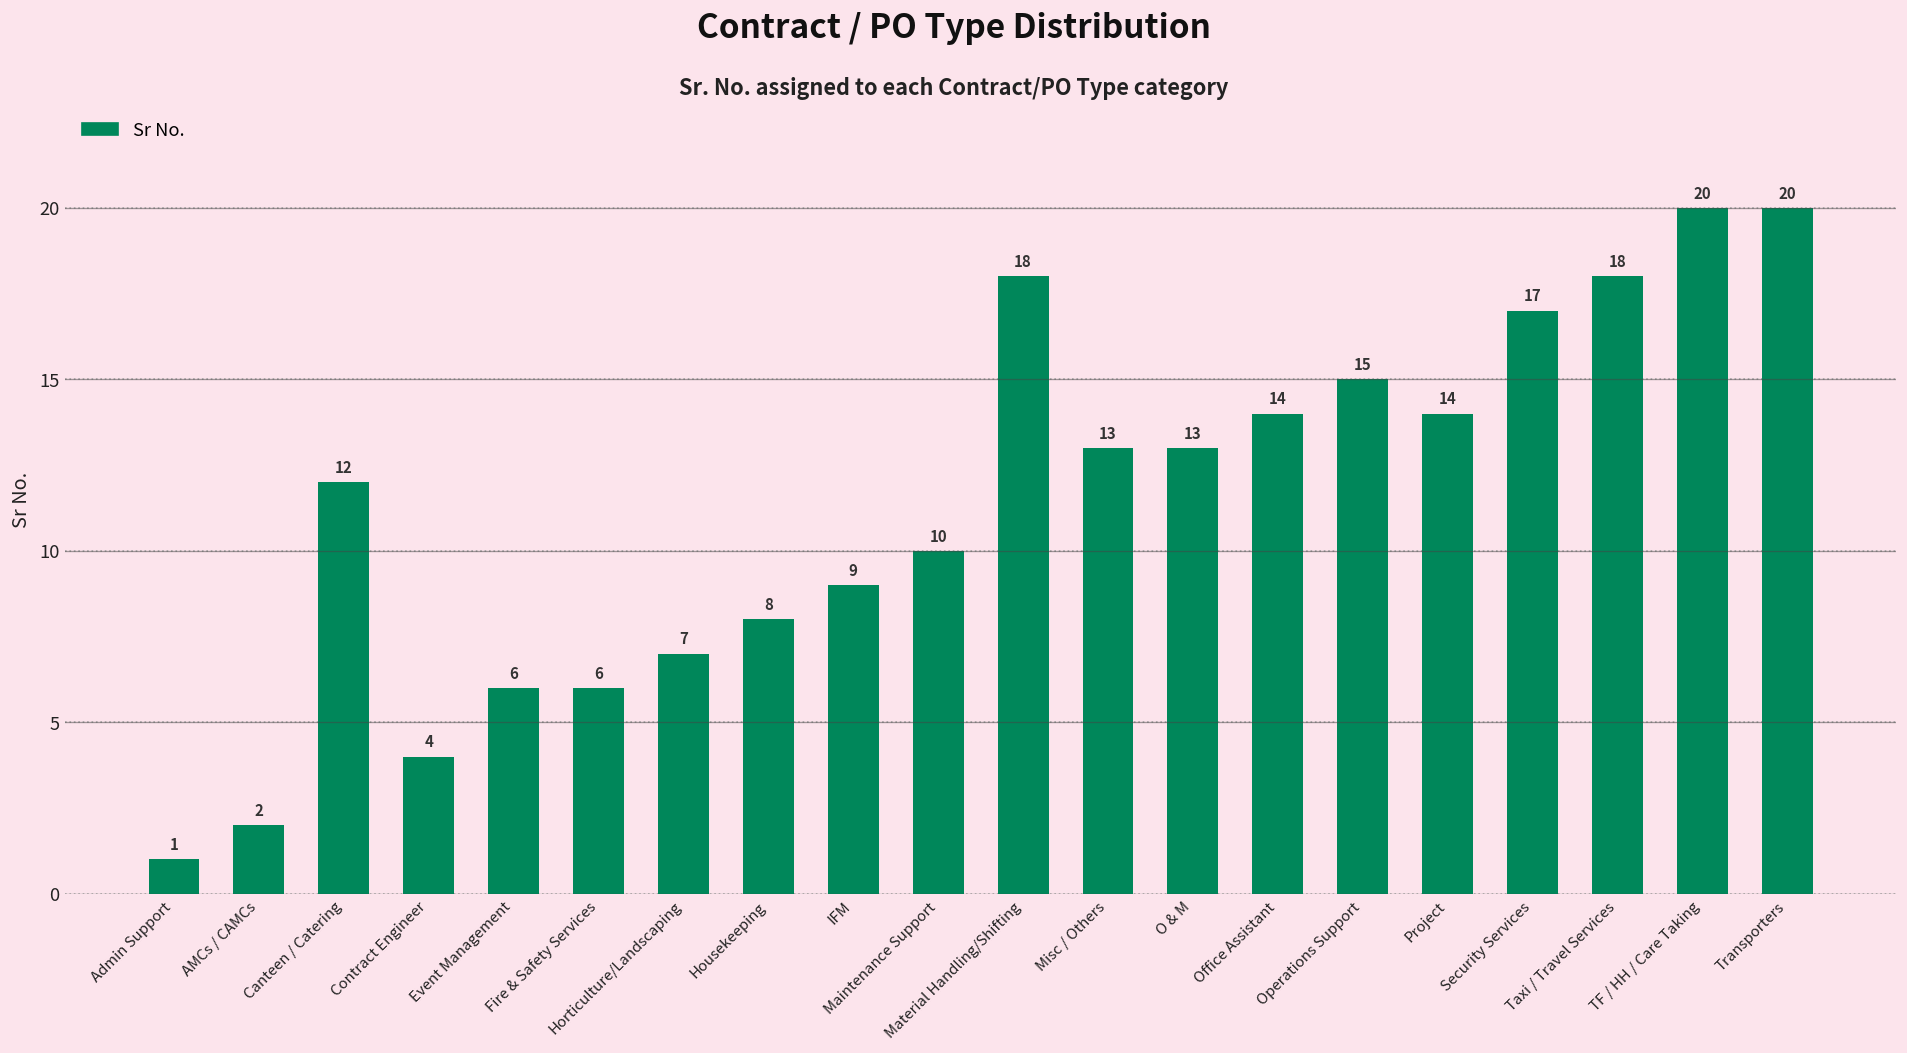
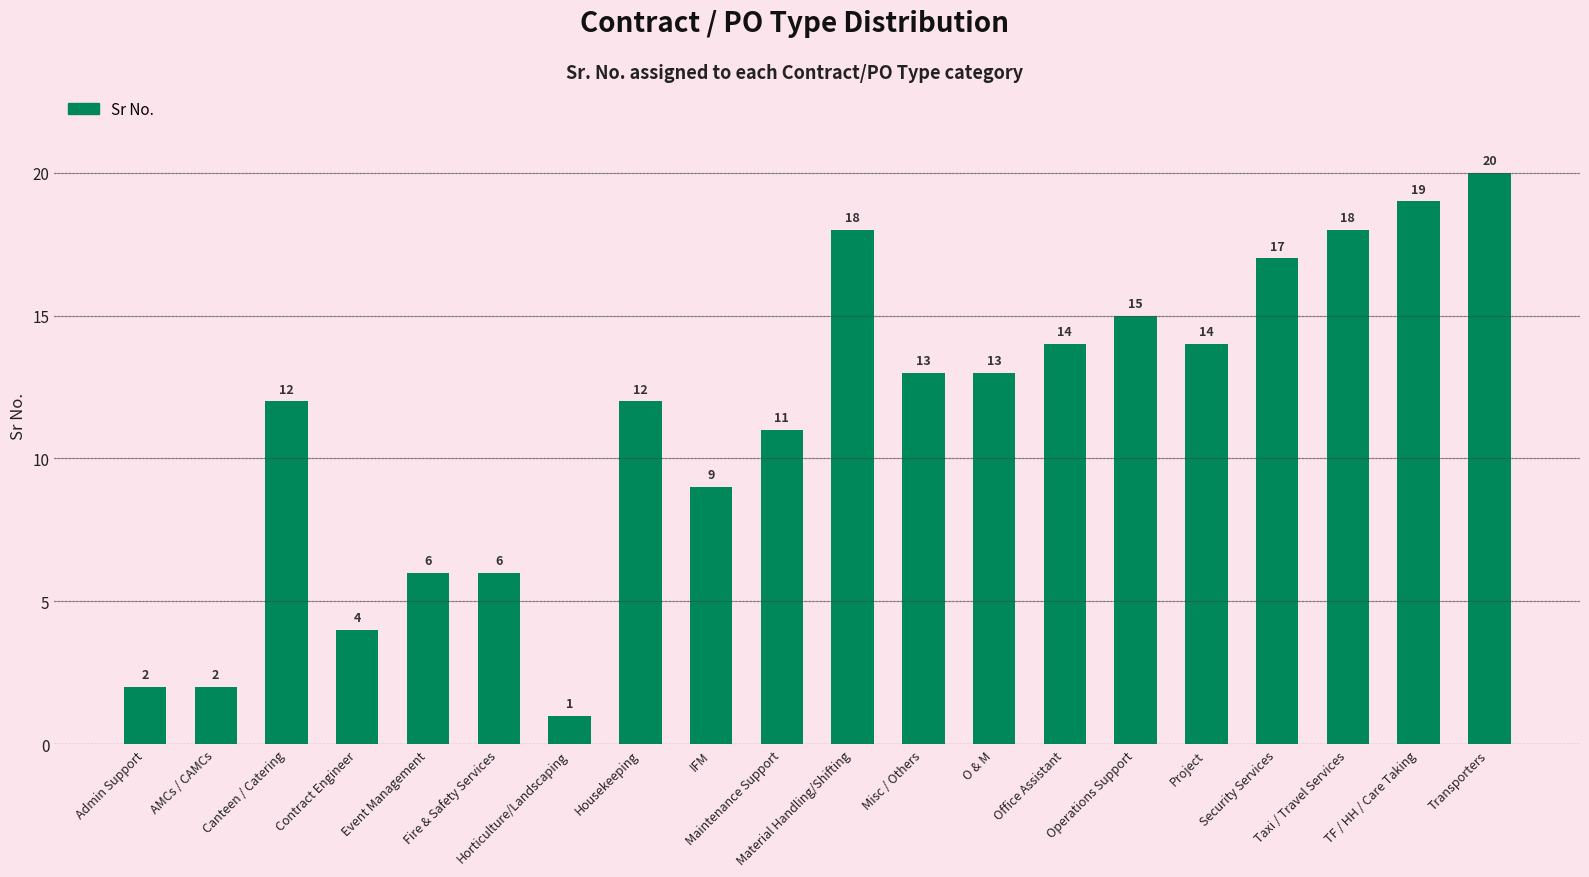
  {
-   "Admin Support": 1,
+   "Admin Support": 2,
    "AMCs / CAMCs": 2,
    "Canteen / Catering": 12,
    "Contract Engineer": 4,
    "Event Management": 6,
    "Fire & Safety Services": 6,
-   "Horticulture/Landscaping": 7,
-   "Housekeeping": 8,
+   "Horticulture/Landscaping": 1,
+   "Housekeeping": 12,
    "IFM": 9,
-   "Maintenance Support": 10,
+   "Maintenance Support": 11,
    "Material Handling/Shifting": 18,
    "Misc / Others": 13,
    "O & M": 13,
    "Office Assistant": 14,
    "Operations Support": 15,
    "Project": 14,
    "Security Services": 17,
    "Taxi / Travel Services": 18,
-   "TF / HH / Care Taking": 20,
+   "TF / HH / Care Taking": 19,
    "Transporters": 20
  }
